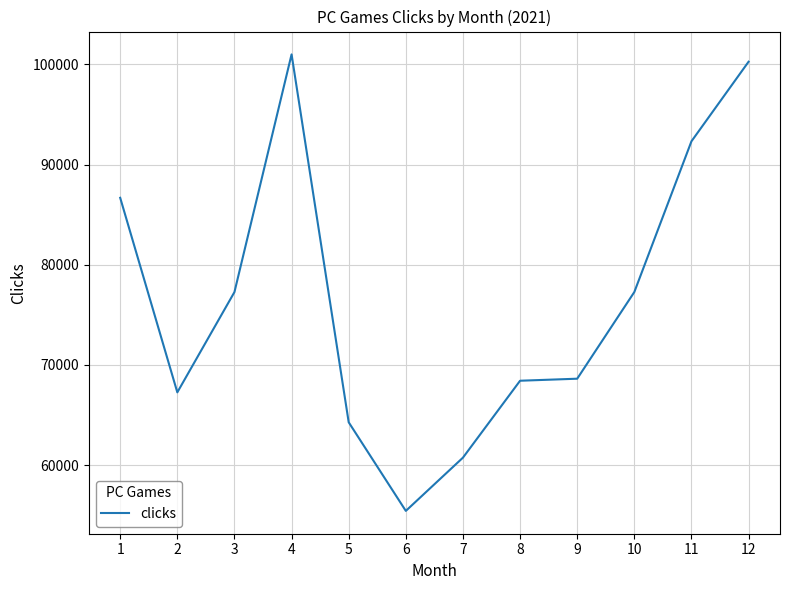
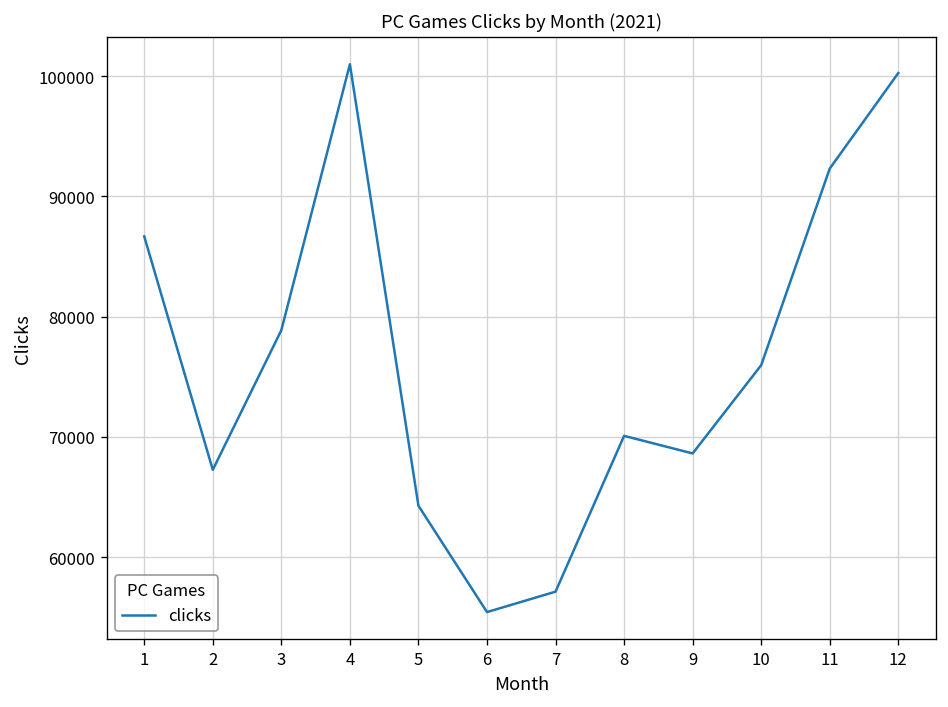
  {
    "1": 86700,
    "2": 67300,
-   "3": 77300,
+   "3": 78900,
    "4": 101000,
    "5": 64300,
    "6": 55400,
-   "7": 60800,
-   "8": 68400,
+   "7": 57100,
+   "8": 70100,
    "9": 68600,
-   "10": 77300,
+   "10": 76000,
    "11": 92300,
    "12": 100300
  }
